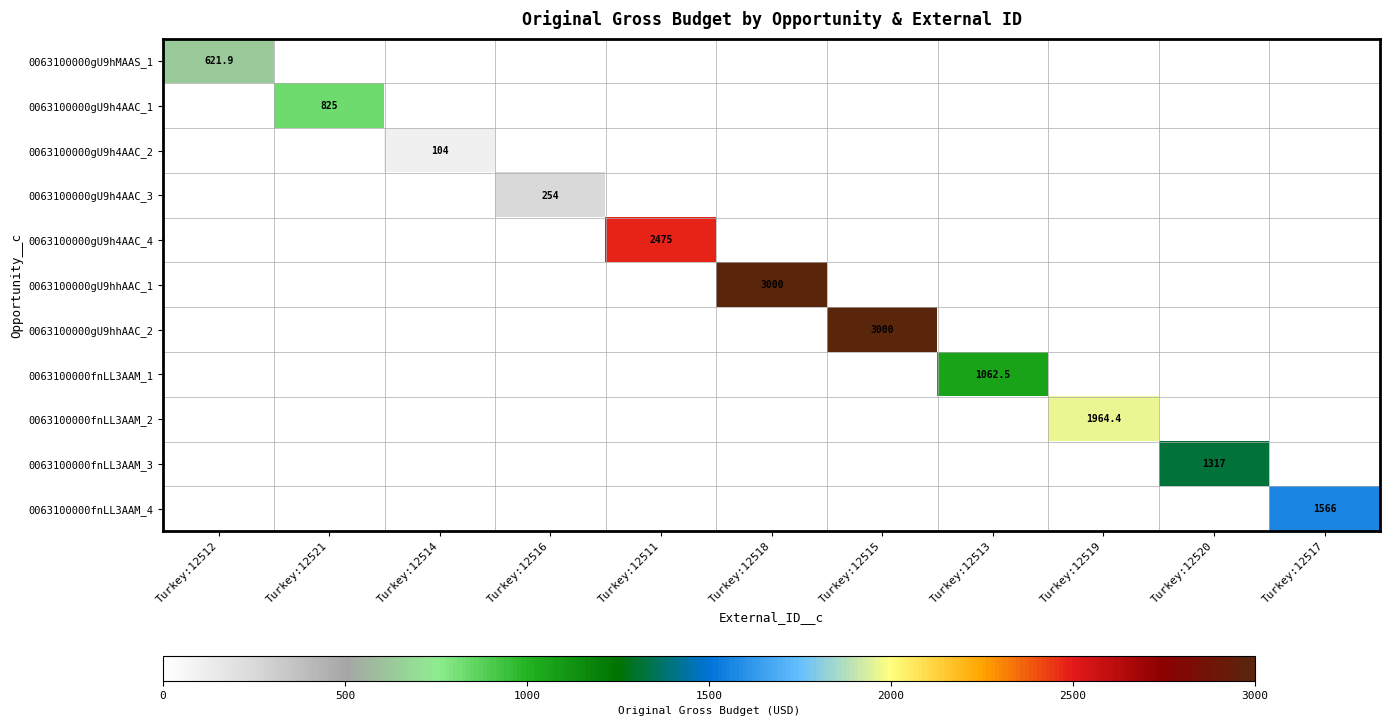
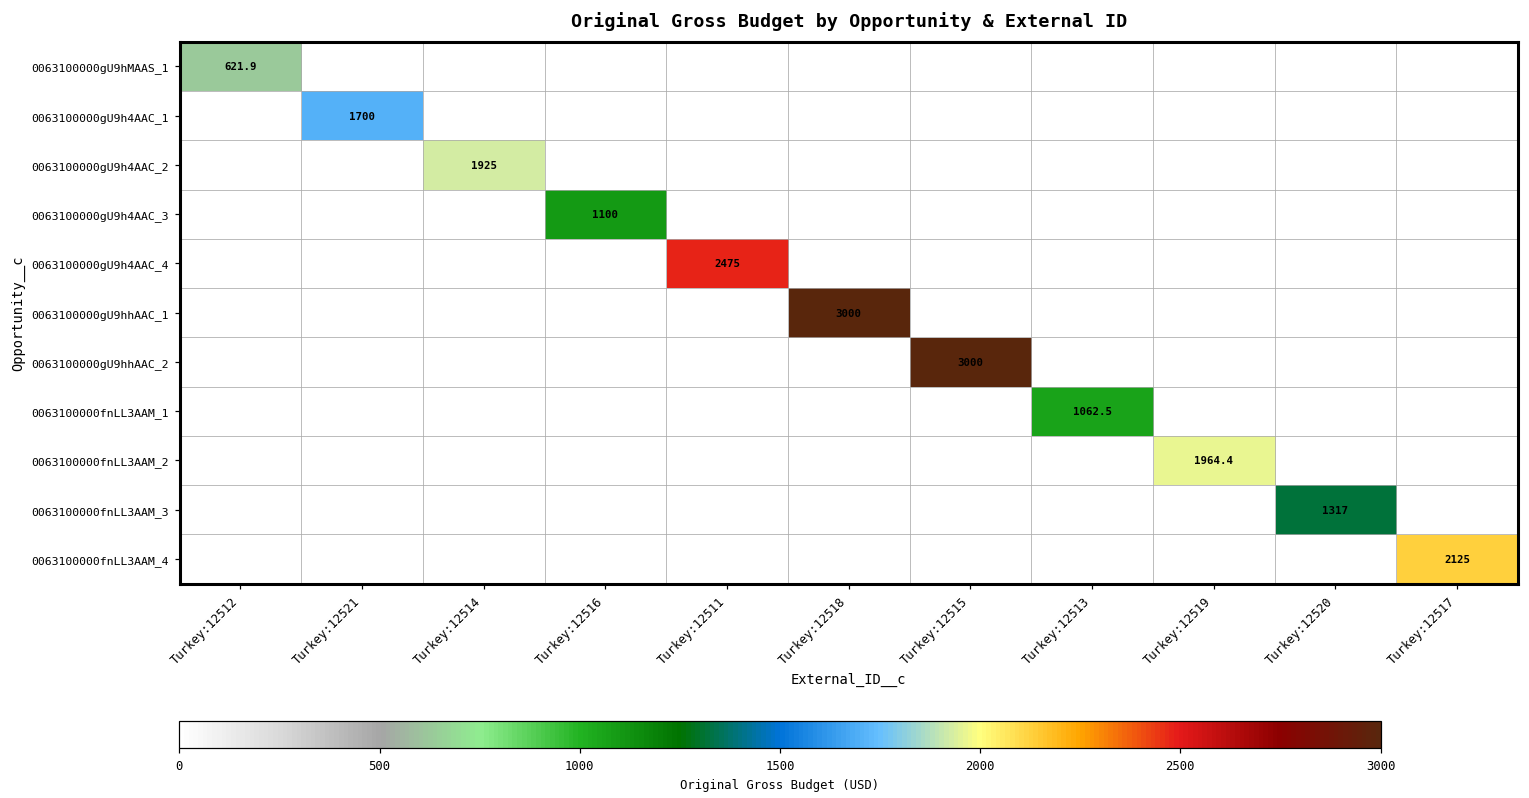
  {
    "0063100000gU9hMAAS_1": {
      "Turkey:12512": 621.9
    },
    "0063100000gU9h4AAC_1": {
-     "Turkey:12521": 825
+     "Turkey:12521": 1700
    },
    "0063100000gU9h4AAC_2": {
-     "Turkey:12514": 104
+     "Turkey:12514": 1925
    },
    "0063100000gU9h4AAC_3": {
-     "Turkey:12516": 254
+     "Turkey:12516": 1100
    },
    "0063100000gU9h4AAC_4": {
      "Turkey:12511": 2475
    },
    "0063100000gU9hhAAC_1": {
      "Turkey:12518": 3000
    },
    "0063100000gU9hhAAC_2": {
      "Turkey:12515": 3000
    },
    "0063100000fnLL3AAM_1": {
      "Turkey:12513": 1062.5
    },
    "0063100000fnLL3AAM_2": {
      "Turkey:12519": 1964.4
    },
    "0063100000fnLL3AAM_3": {
      "Turkey:12520": 1317
    },
    "0063100000fnLL3AAM_4": {
-     "Turkey:12517": 1566
+     "Turkey:12517": 2125
    }
  }
